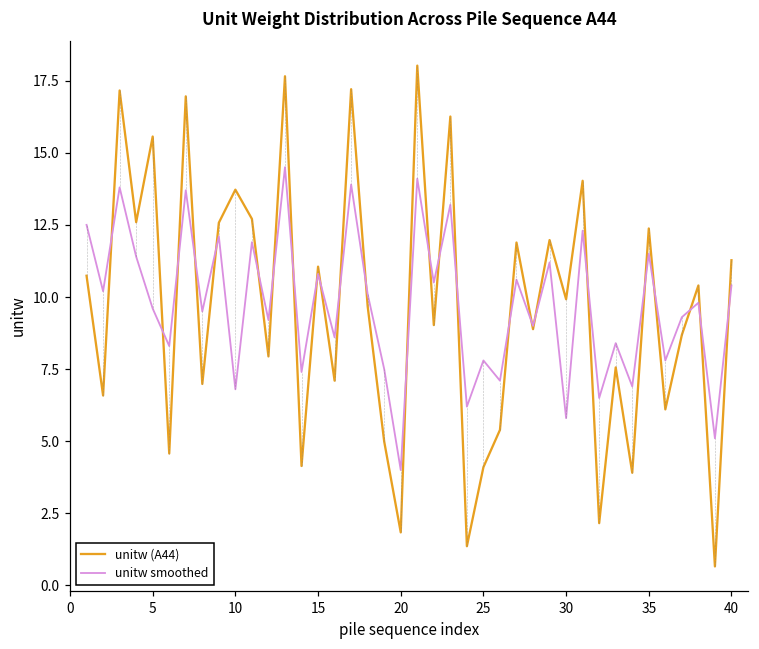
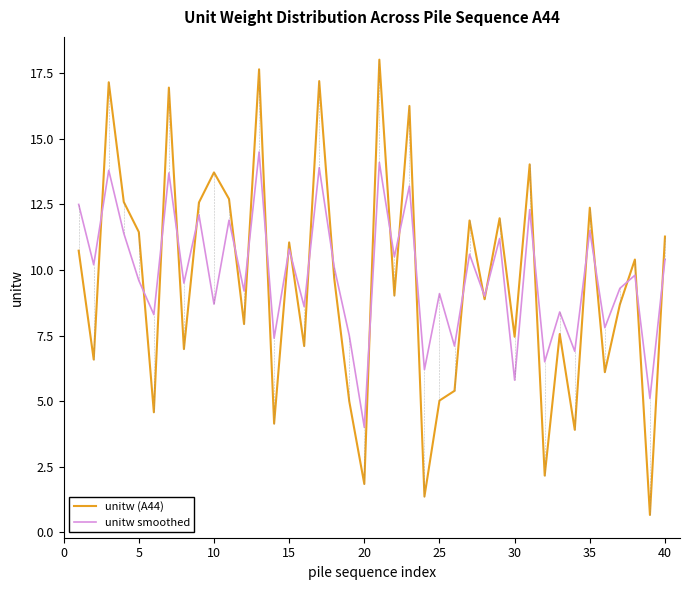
  {
    "unitw (A44)": {
-     "5": 15.6,
-     "25": 4.1,
-     "30": 9.9
+     "5": 11.4,
+     "25": 5.0,
+     "30": 7.5
    },
    "unitw smoothed": {
-     "10": 6.8,
-     "25": 7.8
+     "10": 8.7,
+     "25": 9.1
    }
  }
